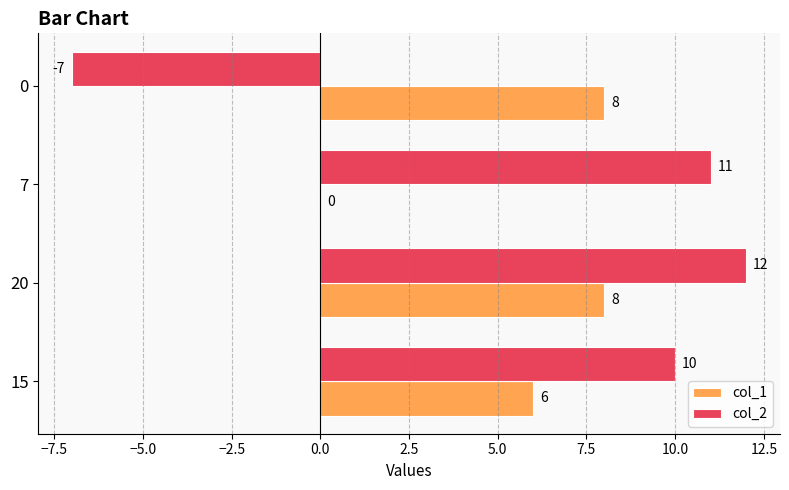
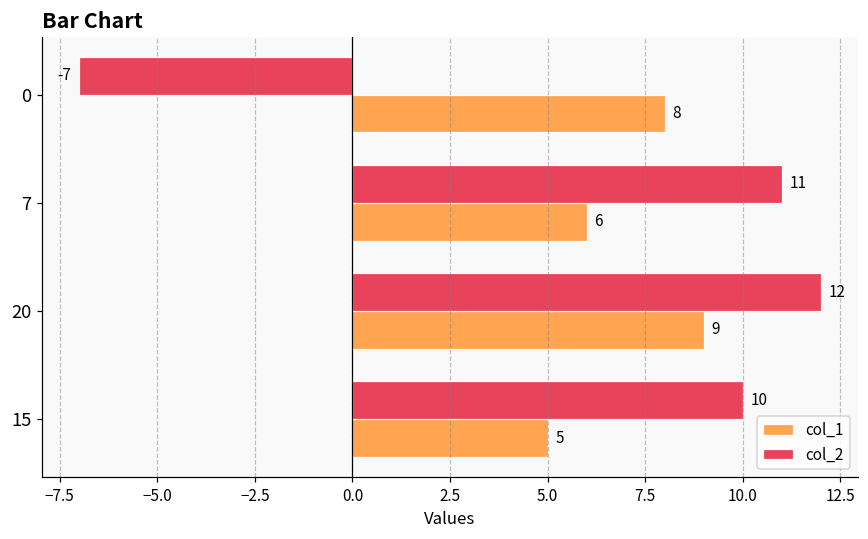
  {
    "col_1": {
      "0": 8,
-     "7": 0,
-     "20": 8,
-     "15": 6
+     "7": 6,
+     "20": 9,
+     "15": 5
    },
    "col_2": {
      "0": -7,
      "7": 11,
      "20": 12,
      "15": 10
    }
  }
